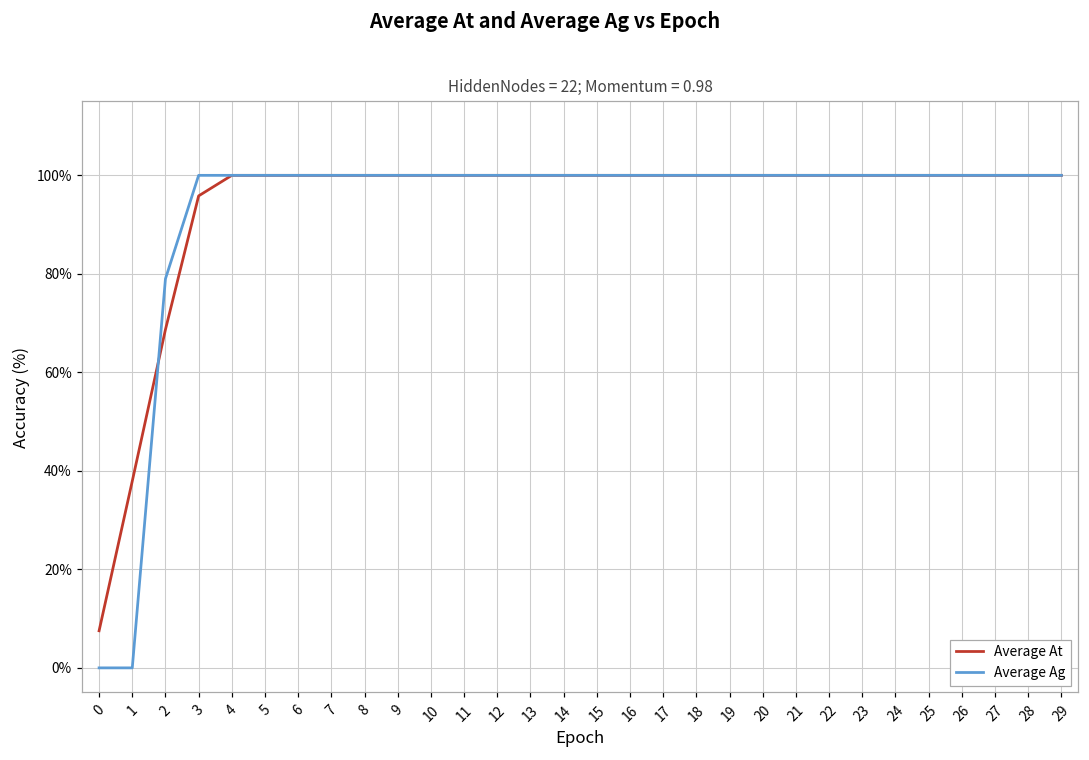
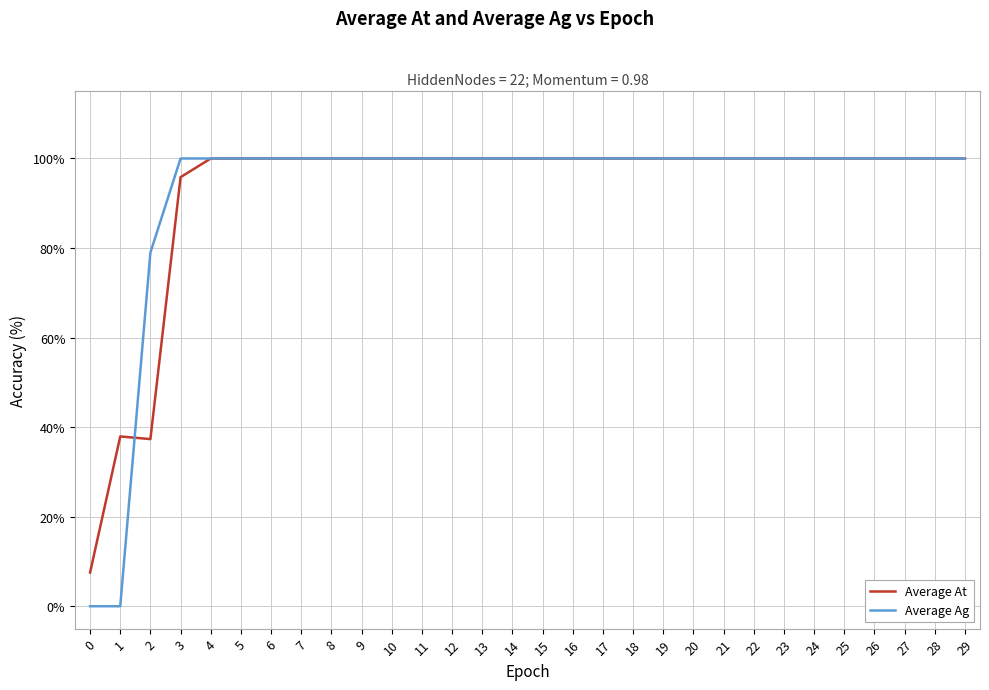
  {
    "Average At": {
      "0": "8%",
      "1": "38%",
-     "2": "69%",
+     "2": "37%",
      "3": "96%"
    },
    "Average Ag": {
      "0": "0%",
      "1": "0%",
      "2": "79%",
      "3": "100%"
    }
  }
